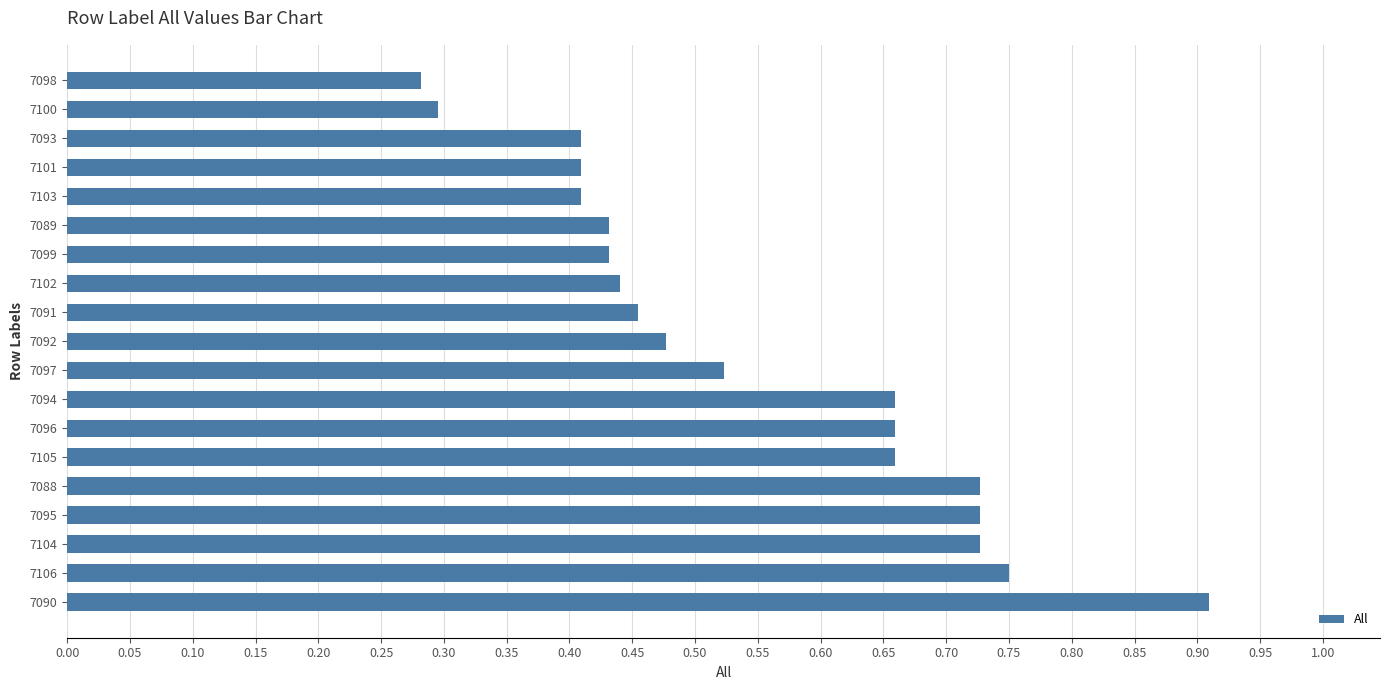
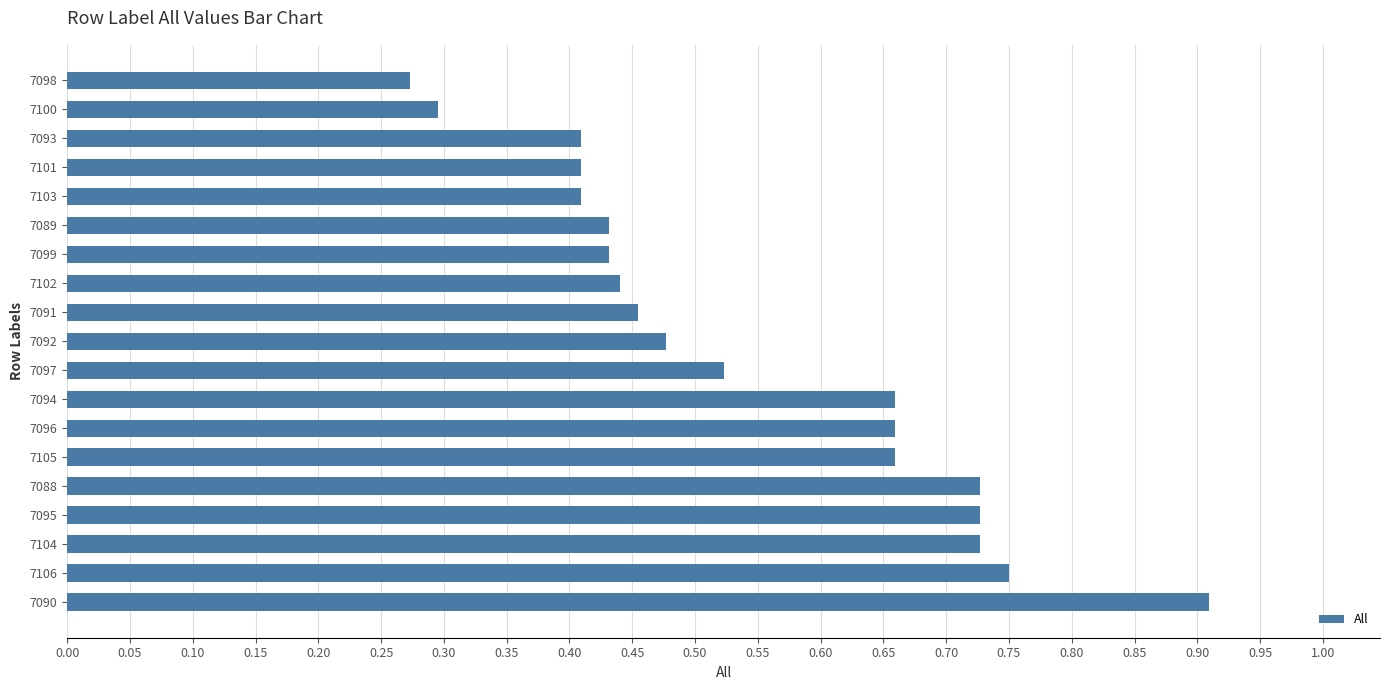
  {
-   "7098": 0.282,
+   "7098": 0.273,
    "7100": 0.295,
    "7093": 0.409,
    "7101": 0.409,
    "7103": 0.409,
    "7089": 0.432,
    "7099": 0.432,
    "7102": 0.440,
    "7091": 0.455,
    "7092": 0.477,
    "7097": 0.523,
    "7094": 0.659,
    "7096": 0.659,
    "7105": 0.659,
    "7088": 0.727,
    "7095": 0.727,
    "7104": 0.727,
    "7106": 0.750,
    "7090": 0.909
  }
